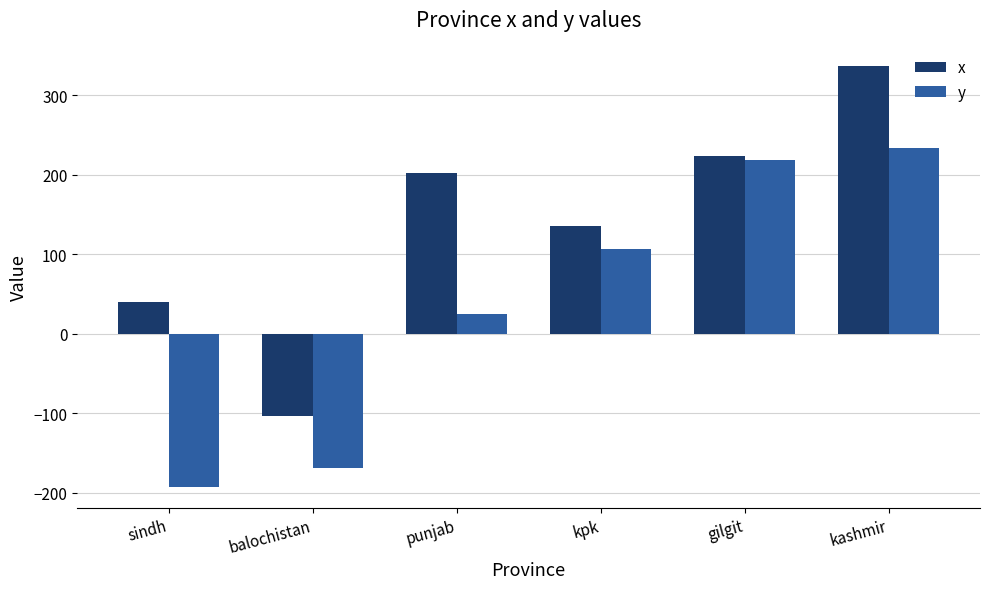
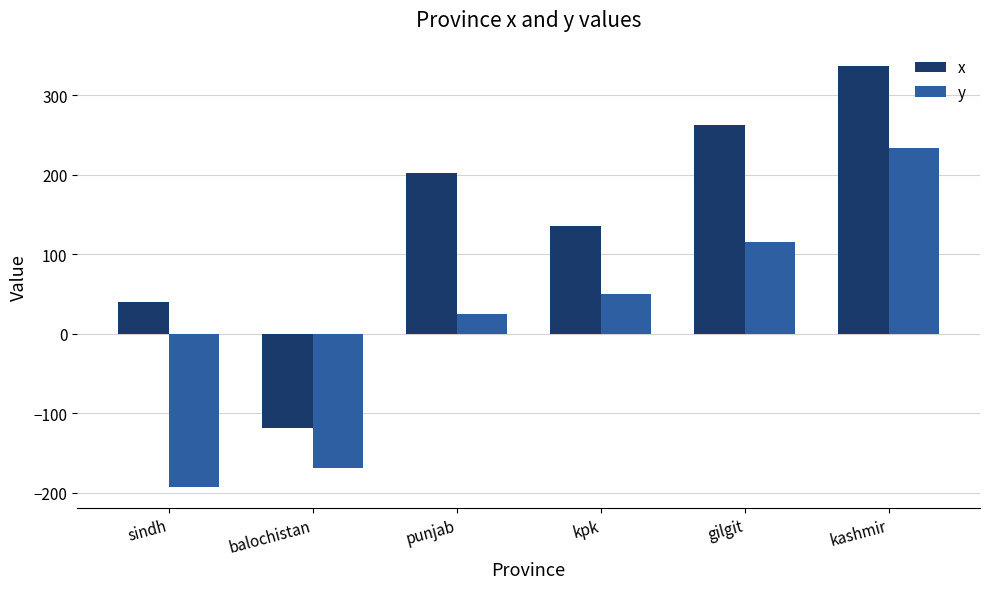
  {
    "x": {
      "sindh": 40,
-     "balochistan": -100,
+     "balochistan": -120,
      "punjab": 200,
      "kpk": 140,
-     "gilgit": 220,
+     "gilgit": 260,
      "kashmir": 340
    },
    "y": {
      "sindh": -190,
      "balochistan": -170,
      "punjab": 30,
-     "kpk": 110,
-     "gilgit": 220,
+     "kpk": 50,
+     "gilgit": 120,
      "kashmir": 230
    }
  }
